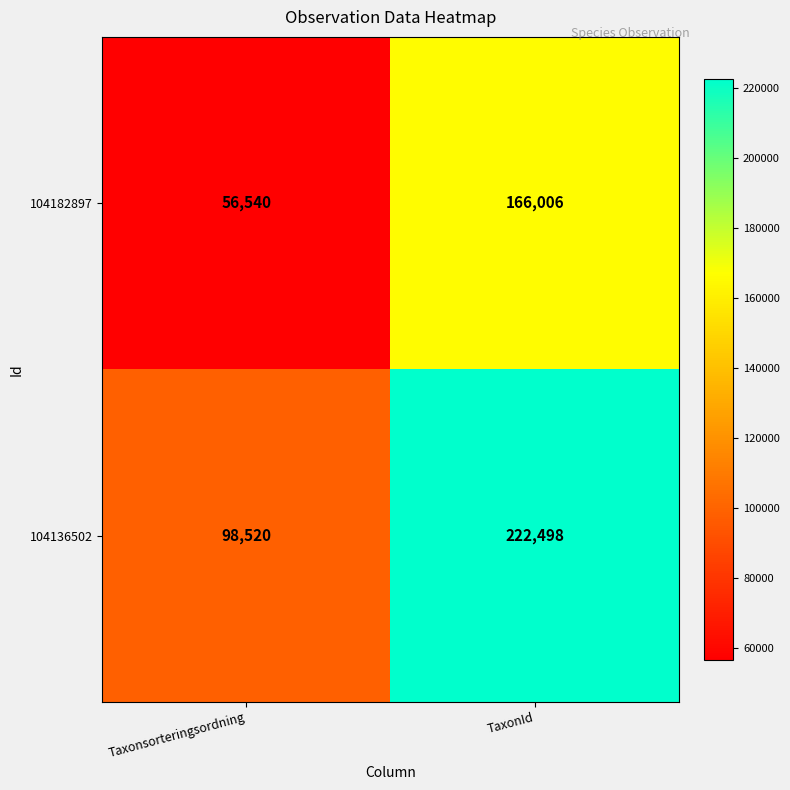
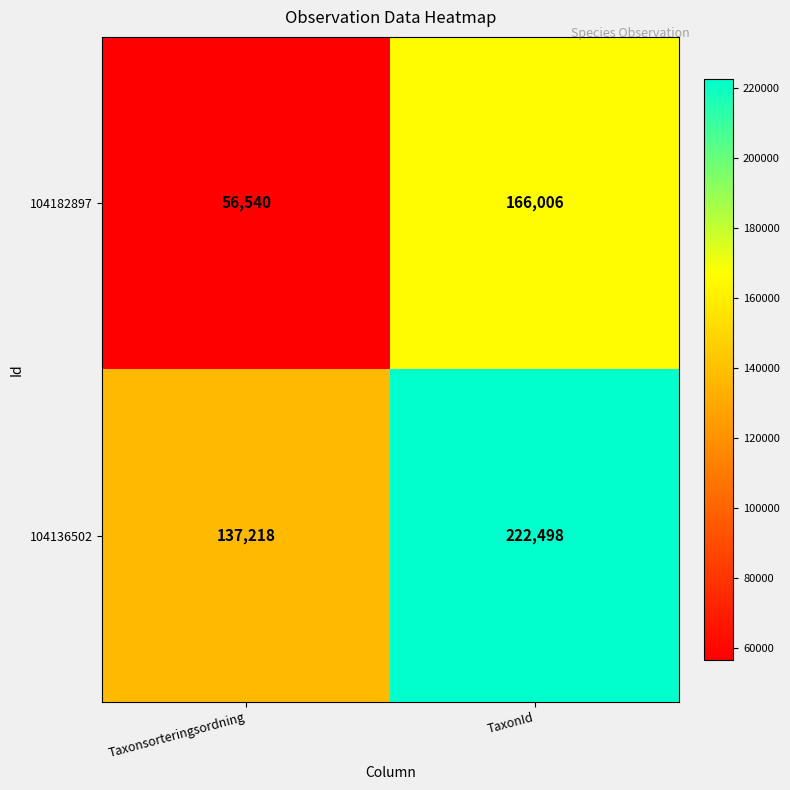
  {
    "104182897": {
      "Taxonsorteringsordning": "56,540",
      "TaxonId": "166,006"
    },
    "104136502": {
-     "Taxonsorteringsordning": "98,520",
+     "Taxonsorteringsordning": "137,218",
      "TaxonId": "222,498"
    }
  }
